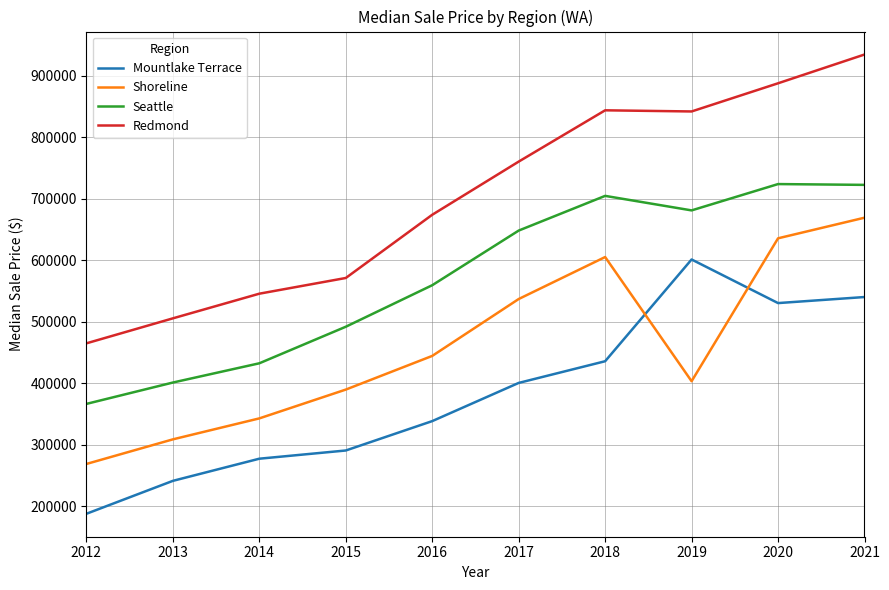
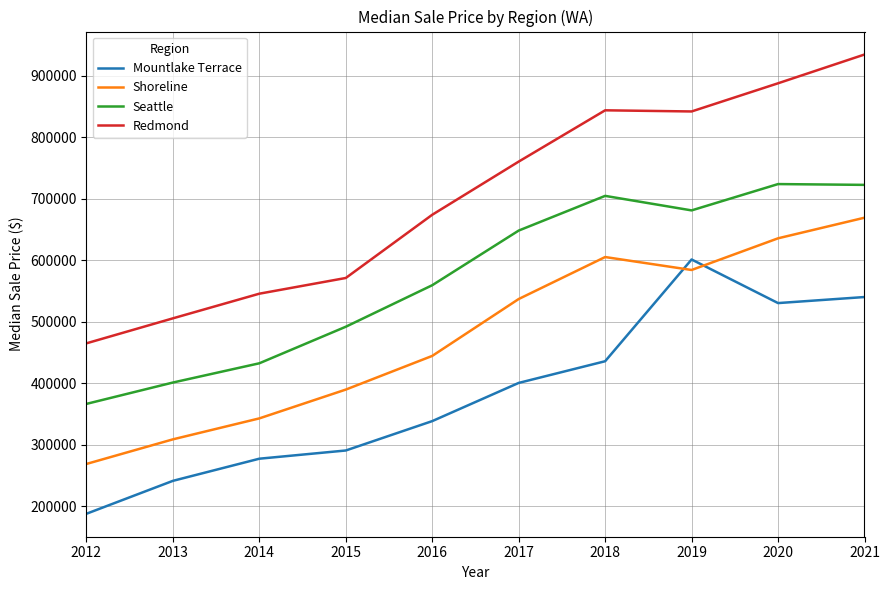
  {
    "Mountlake Terrace": {
      "2012": 190000,
      "2013": 240000,
      "2014": 280000,
      "2015": 290000,
      "2016": 340000,
      "2017": 400000,
      "2018": 440000,
      "2019": 600000,
      "2020": 530000,
      "2021": 540000
    },
    "Shoreline": {
      "2012": 270000,
      "2013": 310000,
      "2014": 340000,
      "2015": 390000,
      "2016": 440000,
      "2017": 540000,
      "2018": 610000,
-     "2019": 400000,
+     "2019": 580000,
      "2020": 640000,
      "2021": 670000
    },
    "Seattle": {
      "2012": 370000,
      "2013": 400000,
      "2014": 430000,
      "2015": 490000,
      "2016": 560000,
      "2017": 650000,
      "2018": 700000,
      "2019": 680000,
      "2020": 720000,
      "2021": 720000
    },
    "Redmond": {
      "2012": 460000,
      "2013": 510000,
      "2014": 550000,
      "2015": 570000,
      "2016": 670000,
      "2017": 760000,
      "2018": 840000,
      "2019": 840000,
      "2020": 890000,
      "2021": 930000
    }
  }
